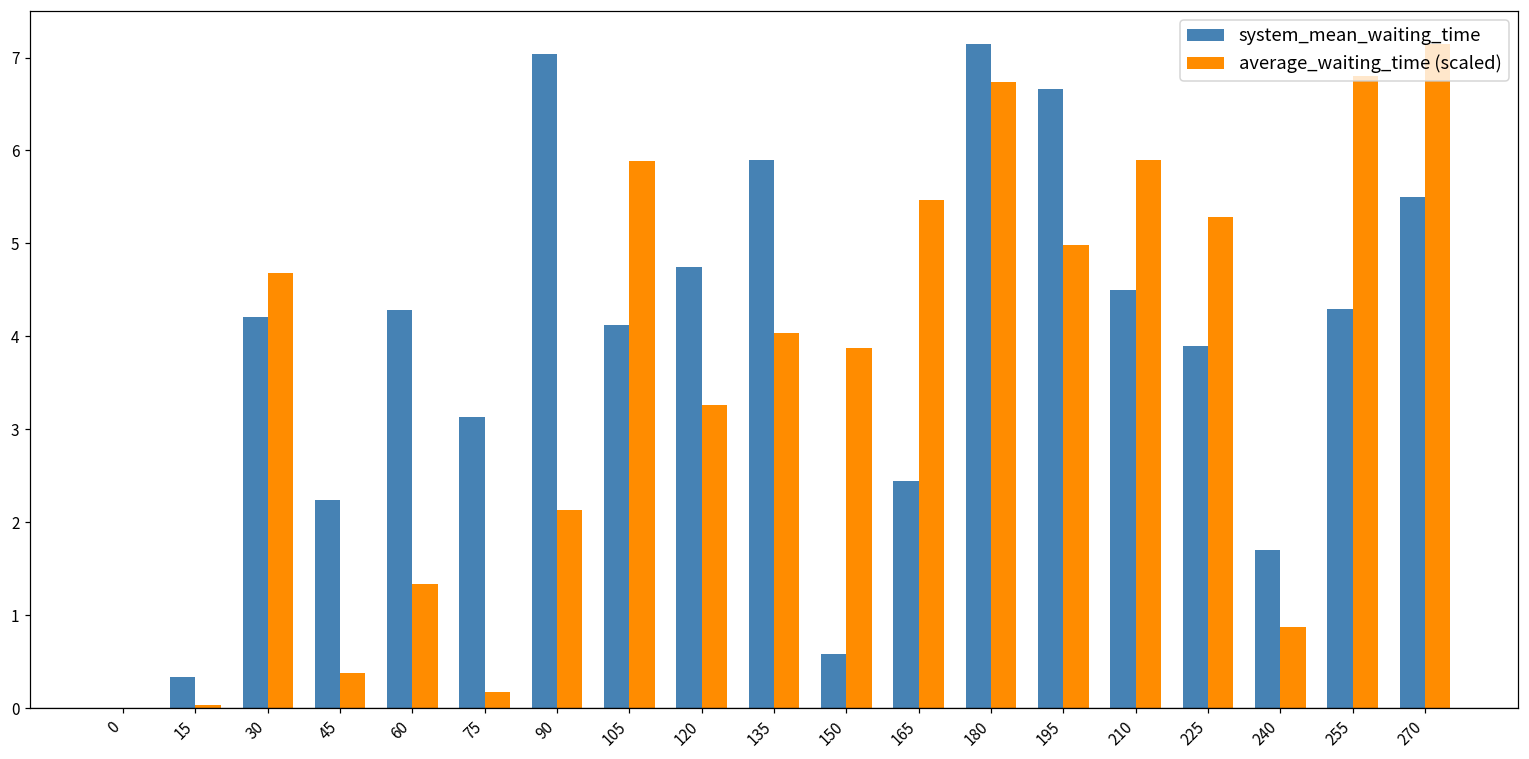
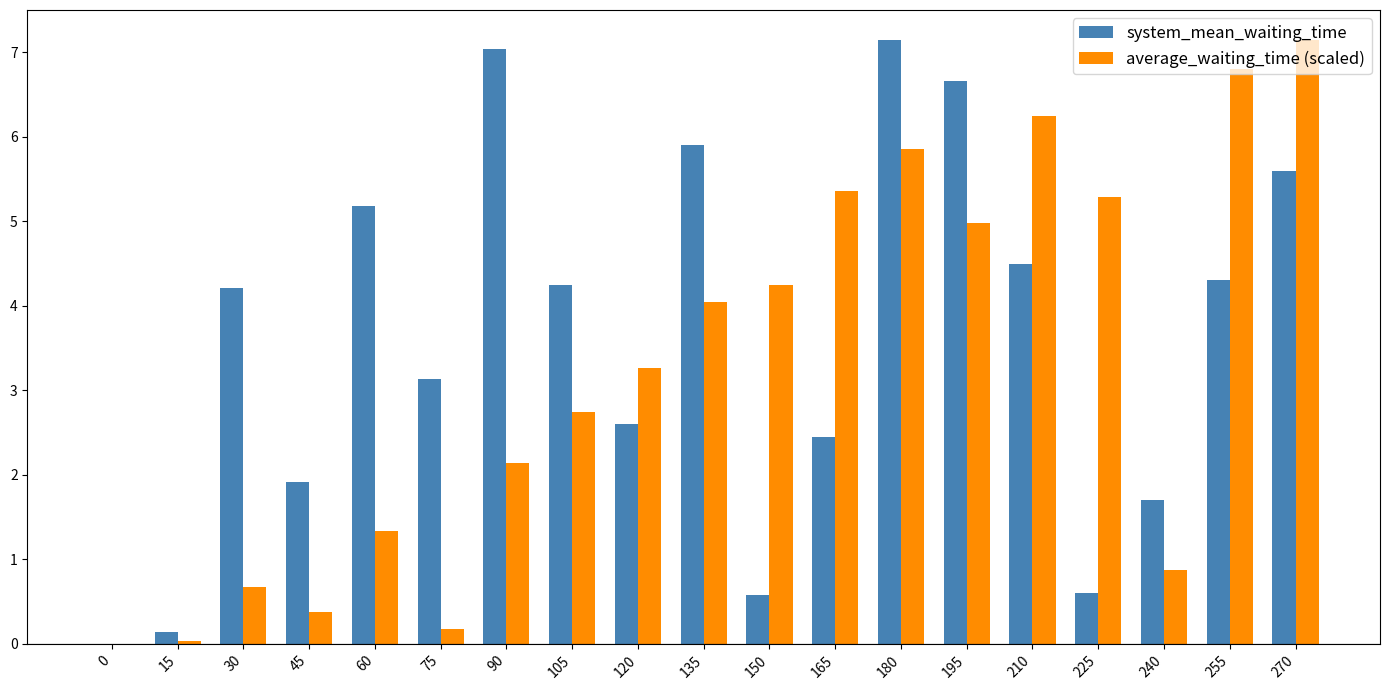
  {
    "system_mean_waiting_time": {
      "0": 0.0,
-     "15": 0.3,
+     "15": 0.1,
      "30": 4.2,
-     "45": 2.2,
-     "60": 4.3,
+     "45": 1.9,
+     "60": 5.2,
      "75": 3.1,
      "90": 7.0,
-     "105": 4.1,
-     "120": 4.8,
+     "105": 4.3,
+     "120": 2.6,
      "135": 5.9,
      "150": 0.6,
      "165": 2.4,
      "180": 7.1,
      "195": 6.7,
      "210": 4.5,
-     "225": 3.9,
+     "225": 0.6,
      "240": 1.7,
      "255": 4.3,
-     "270": 5.5
+     "270": 5.6
    },
    "average_waiting_time (scaled)": {
      "0": 0.0,
      "15": 0.0,
-     "30": 4.7,
+     "30": 0.7,
      "45": 0.4,
      "60": 1.3,
      "75": 0.2,
      "90": 2.1,
-     "105": 5.9,
+     "105": 2.7,
      "120": 3.3,
      "135": 4.0,
-     "150": 3.9,
-     "165": 5.5,
-     "180": 6.7,
+     "150": 4.2,
+     "165": 5.4,
+     "180": 5.9,
      "195": 5.0,
-     "210": 5.9,
+     "210": 6.2,
      "225": 5.3,
      "240": 0.9
    }
  }
